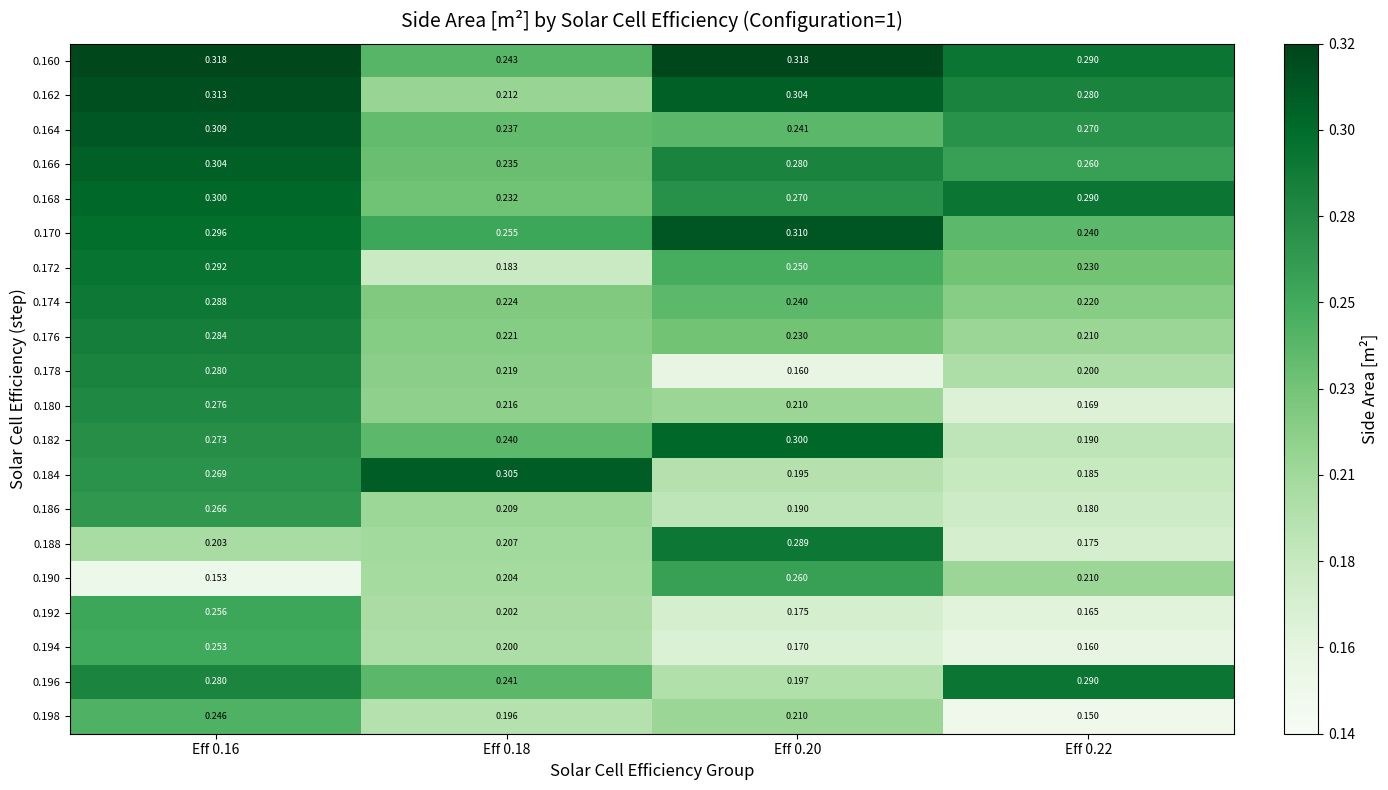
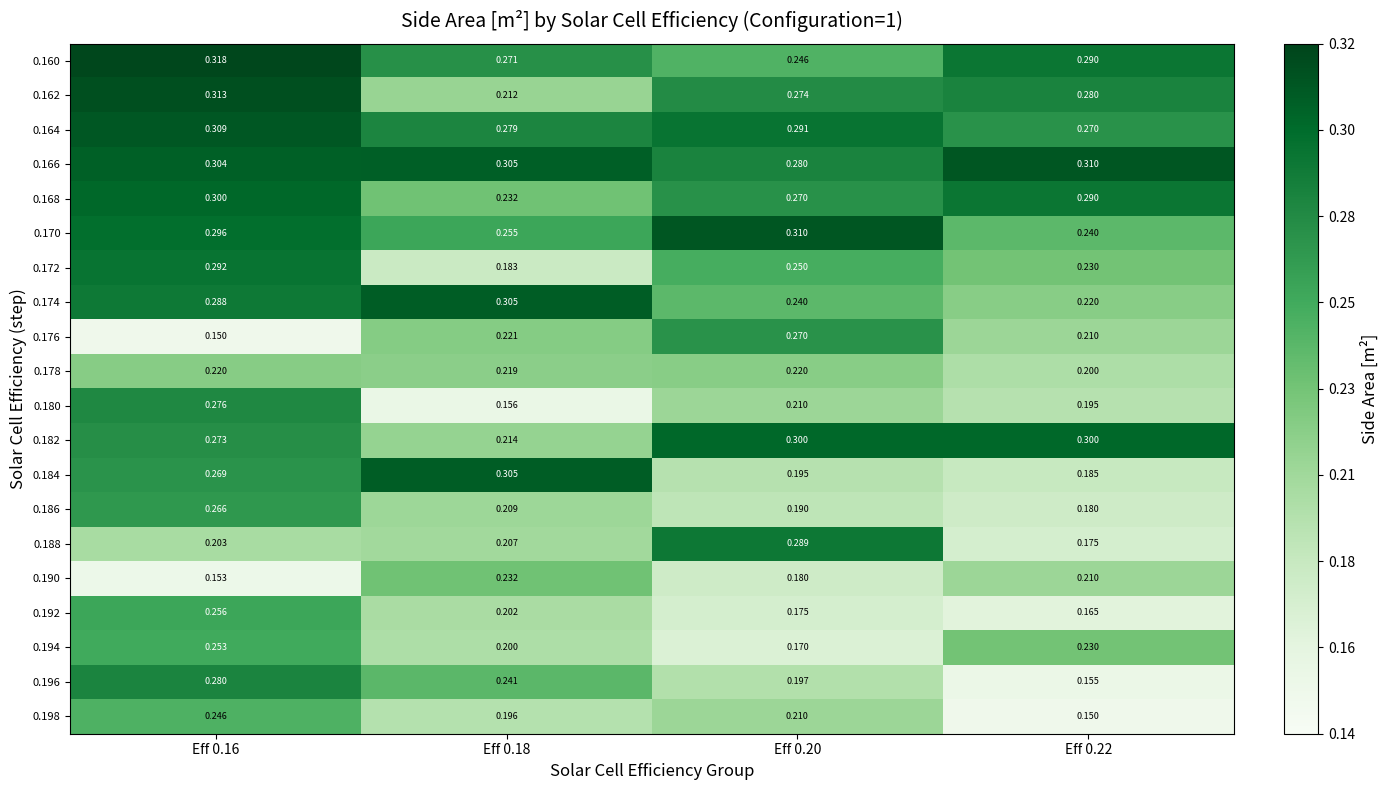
  {
    "0.160": {
      "Eff 0.16": 0.318,
-     "Eff 0.18": 0.243,
-     "Eff 0.20": 0.318,
+     "Eff 0.18": 0.271,
+     "Eff 0.20": 0.246,
      "Eff 0.22": 0.290
    },
    "0.162": {
      "Eff 0.16": 0.313,
      "Eff 0.18": 0.212,
-     "Eff 0.20": 0.304,
+     "Eff 0.20": 0.274,
      "Eff 0.22": 0.280
    },
    "0.164": {
      "Eff 0.16": 0.309,
-     "Eff 0.18": 0.237,
-     "Eff 0.20": 0.241,
+     "Eff 0.18": 0.279,
+     "Eff 0.20": 0.291,
      "Eff 0.22": 0.270
    },
    "0.166": {
      "Eff 0.16": 0.304,
-     "Eff 0.18": 0.235,
+     "Eff 0.18": 0.305,
      "Eff 0.20": 0.280,
-     "Eff 0.22": 0.260
+     "Eff 0.22": 0.310
    },
    "0.168": {
      "Eff 0.16": 0.300,
      "Eff 0.18": 0.232,
      "Eff 0.20": 0.270,
      "Eff 0.22": 0.290
    },
    "0.170": {
      "Eff 0.16": 0.296,
      "Eff 0.18": 0.255,
      "Eff 0.20": 0.310,
      "Eff 0.22": 0.240
    },
    "0.172": {
      "Eff 0.16": 0.292,
      "Eff 0.18": 0.183,
      "Eff 0.20": 0.250,
      "Eff 0.22": 0.230
    },
    "0.174": {
      "Eff 0.16": 0.288,
-     "Eff 0.18": 0.224,
+     "Eff 0.18": 0.305,
      "Eff 0.20": 0.240,
      "Eff 0.22": 0.220
    },
    "0.176": {
-     "Eff 0.16": 0.284,
+     "Eff 0.16": 0.150,
      "Eff 0.18": 0.221,
-     "Eff 0.20": 0.230,
+     "Eff 0.20": 0.270,
      "Eff 0.22": 0.210
    },
    "0.178": {
-     "Eff 0.16": 0.280,
+     "Eff 0.16": 0.220,
      "Eff 0.18": 0.219,
-     "Eff 0.20": 0.160,
+     "Eff 0.20": 0.220,
      "Eff 0.22": 0.200
    },
    "0.180": {
      "Eff 0.16": 0.276,
-     "Eff 0.18": 0.216,
+     "Eff 0.18": 0.156,
      "Eff 0.20": 0.210,
-     "Eff 0.22": 0.169
+     "Eff 0.22": 0.195
    },
    "0.182": {
      "Eff 0.16": 0.273,
-     "Eff 0.18": 0.240,
+     "Eff 0.18": 0.214,
      "Eff 0.20": 0.300,
-     "Eff 0.22": 0.190
+     "Eff 0.22": 0.300
    },
    "0.184": {
      "Eff 0.16": 0.269,
      "Eff 0.18": 0.305,
      "Eff 0.20": 0.195,
      "Eff 0.22": 0.185
    },
    "0.186": {
      "Eff 0.16": 0.266,
      "Eff 0.18": 0.209,
      "Eff 0.20": 0.190,
      "Eff 0.22": 0.180
    },
    "0.188": {
      "Eff 0.16": 0.203,
      "Eff 0.18": 0.207,
      "Eff 0.20": 0.289,
      "Eff 0.22": 0.175
    },
    "0.190": {
      "Eff 0.16": 0.153,
-     "Eff 0.18": 0.204,
-     "Eff 0.20": 0.260,
+     "Eff 0.18": 0.232,
+     "Eff 0.20": 0.180,
      "Eff 0.22": 0.210
    },
    "0.192": {
      "Eff 0.16": 0.256,
      "Eff 0.18": 0.202,
      "Eff 0.20": 0.175,
      "Eff 0.22": 0.165
    },
    "0.194": {
      "Eff 0.16": 0.253,
      "Eff 0.18": 0.200,
      "Eff 0.20": 0.170,
-     "Eff 0.22": 0.160
+     "Eff 0.22": 0.230
    },
    "0.196": {
      "Eff 0.16": 0.280,
      "Eff 0.18": 0.241,
      "Eff 0.20": 0.197,
-     "Eff 0.22": 0.290
+     "Eff 0.22": 0.155
    },
    "0.198": {
      "Eff 0.16": 0.246,
      "Eff 0.18": 0.196,
      "Eff 0.20": 0.210,
      "Eff 0.22": 0.150
    }
  }
